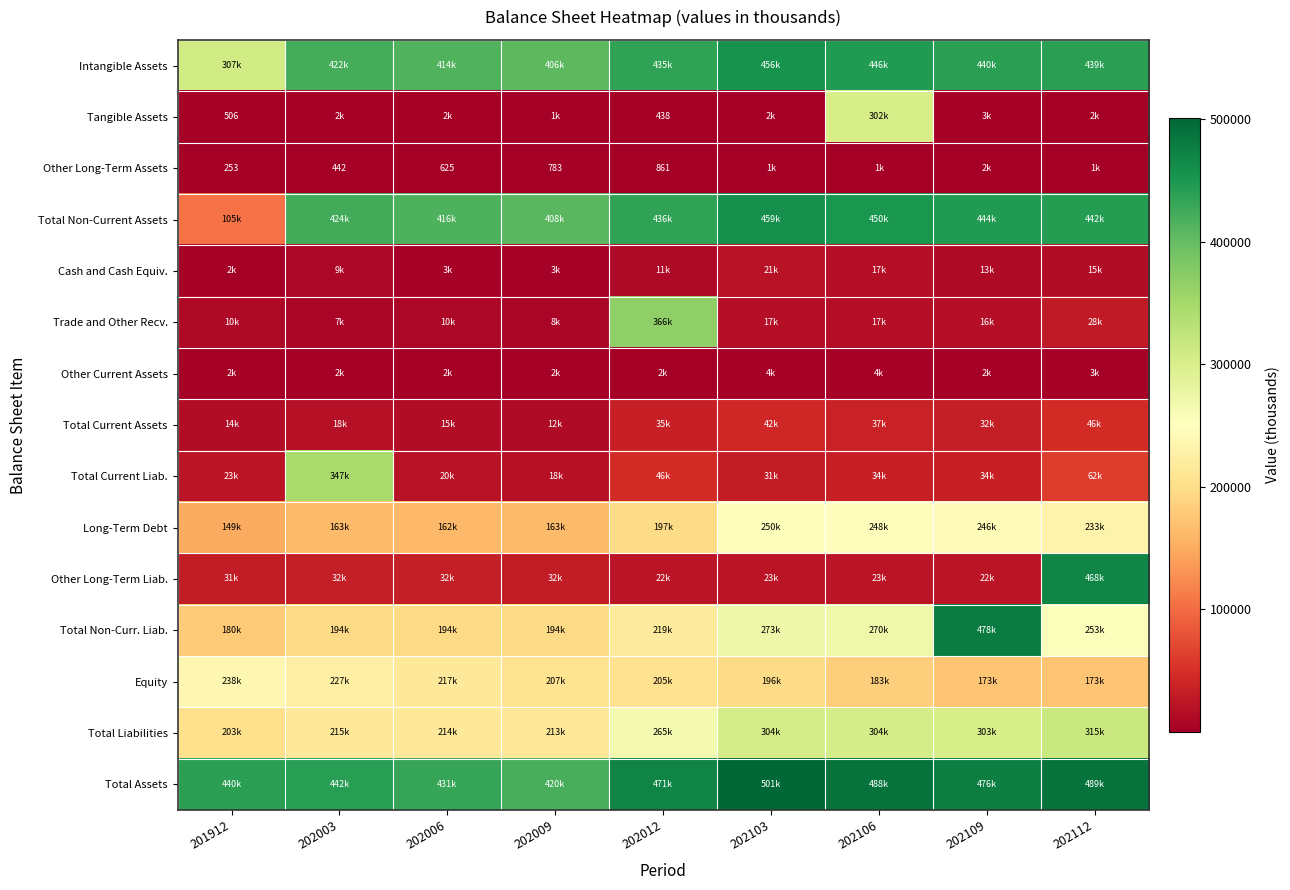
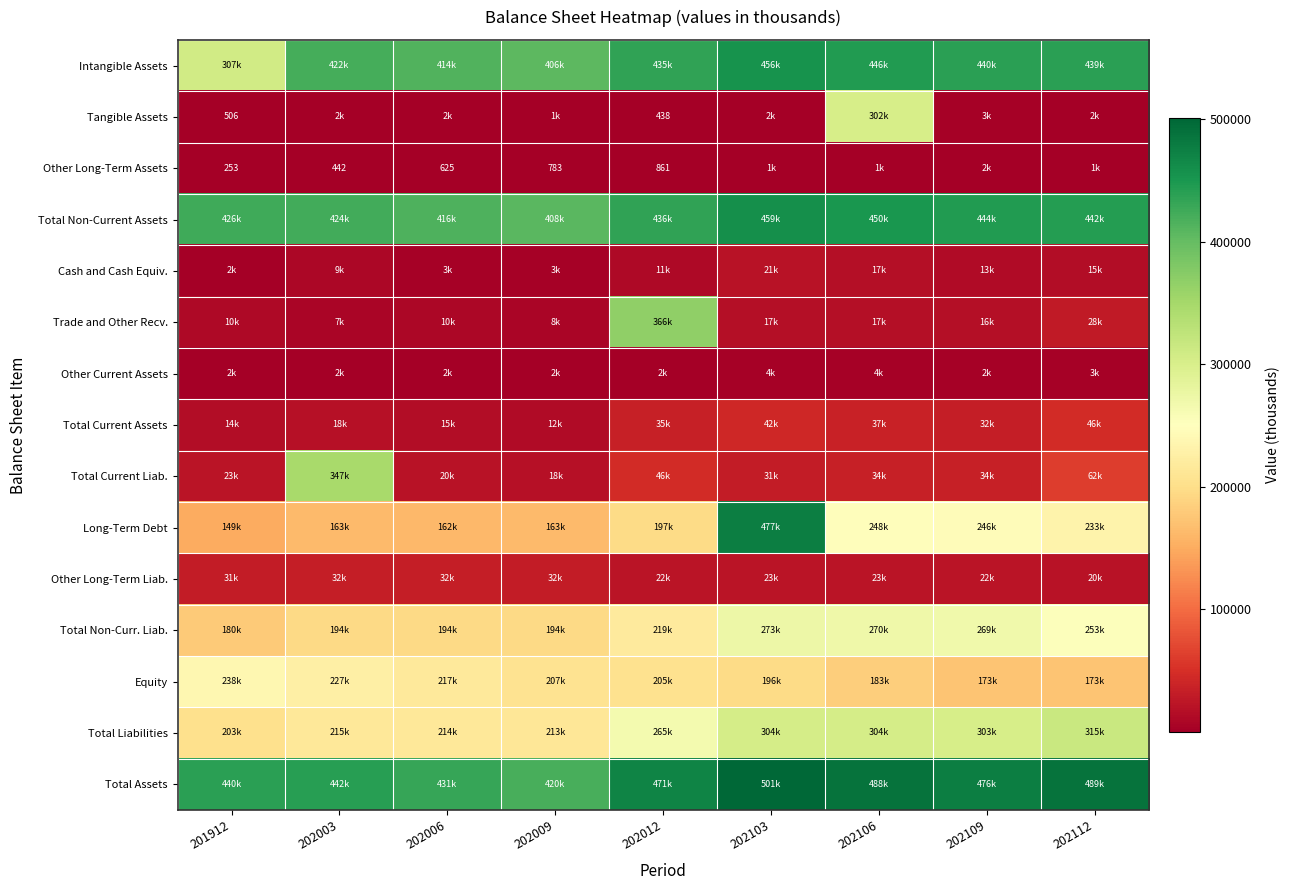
  {
    "Intangible Assets": {
      "201912": "307k",
      "202003": "422k",
      "202006": "414k",
      "202009": "406k",
      "202012": "435k",
      "202103": "456k",
      "202106": "446k",
      "202109": "440k",
      "202112": "439k"
    },
    "Tangible Assets": {
      "201912": "506",
      "202003": "2k",
      "202006": "2k",
      "202009": "1k",
      "202012": "438",
      "202103": "2k",
      "202106": "302k",
      "202109": "3k",
      "202112": "2k"
    },
    "Other Long-Term Assets": {
      "201912": "253",
      "202003": "442",
      "202006": "625",
      "202009": "783",
      "202012": "861",
      "202103": "1k",
      "202106": "1k",
      "202109": "2k",
      "202112": "1k"
    },
    "Total Non-Current Assets": {
-     "201912": "105k",
+     "201912": "426k",
      "202003": "424k",
      "202006": "416k",
      "202009": "408k",
      "202012": "436k",
      "202103": "459k",
      "202106": "450k",
      "202109": "444k",
      "202112": "442k"
    },
    "Cash and Cash Equiv.": {
      "201912": "2k",
      "202003": "9k",
      "202006": "3k",
      "202009": "3k",
      "202012": "11k",
      "202103": "21k",
      "202106": "17k",
      "202109": "13k",
      "202112": "15k"
    },
    "Trade and Other Recv.": {
      "201912": "10k",
      "202003": "7k",
      "202006": "10k",
      "202009": "8k",
      "202012": "366k",
      "202103": "17k",
      "202106": "17k",
      "202109": "16k",
      "202112": "28k"
    },
    "Other Current Assets": {
      "201912": "2k",
      "202003": "2k",
      "202006": "2k",
      "202009": "2k",
      "202012": "2k",
      "202103": "4k",
      "202106": "4k",
      "202109": "2k",
      "202112": "3k"
    },
    "Total Current Assets": {
      "201912": "14k",
      "202003": "18k",
      "202006": "15k",
      "202009": "12k",
      "202012": "35k",
      "202103": "42k",
      "202106": "37k",
      "202109": "32k",
      "202112": "46k"
    },
    "Total Current Liab.": {
      "201912": "23k",
      "202003": "347k",
      "202006": "20k",
      "202009": "18k",
      "202012": "46k",
      "202103": "31k",
      "202106": "34k",
      "202109": "34k",
      "202112": "62k"
    },
    "Long-Term Debt": {
      "201912": "149k",
      "202003": "163k",
      "202006": "162k",
      "202009": "163k",
      "202012": "197k",
-     "202103": "250k",
+     "202103": "477k",
      "202106": "248k",
      "202109": "246k",
      "202112": "233k"
    },
    "Other Long-Term Liab.": {
      "201912": "31k",
      "202003": "32k",
      "202006": "32k",
      "202009": "32k",
      "202012": "22k",
      "202103": "23k",
      "202106": "23k",
      "202109": "22k",
-     "202112": "468k"
+     "202112": "20k"
    },
    "Total Non-Curr. Liab.": {
      "201912": "180k",
      "202003": "194k",
      "202006": "194k",
      "202009": "194k",
      "202012": "219k",
      "202103": "273k",
      "202106": "270k",
-     "202109": "478k",
+     "202109": "269k",
      "202112": "253k"
    },
    "Equity": {
      "201912": "238k",
      "202003": "227k",
      "202006": "217k",
      "202009": "207k",
      "202012": "205k",
      "202103": "196k",
      "202106": "183k",
      "202109": "173k",
      "202112": "173k"
    },
    "Total Liabilities": {
      "201912": "203k",
      "202003": "215k",
      "202006": "214k",
      "202009": "213k",
      "202012": "265k",
      "202103": "304k",
      "202106": "304k",
      "202109": "303k",
      "202112": "315k"
    },
    "Total Assets": {
      "201912": "440k",
      "202003": "442k",
      "202006": "431k",
      "202009": "420k",
      "202012": "471k",
      "202103": "501k",
      "202106": "488k",
      "202109": "476k",
      "202112": "489k"
    }
  }
